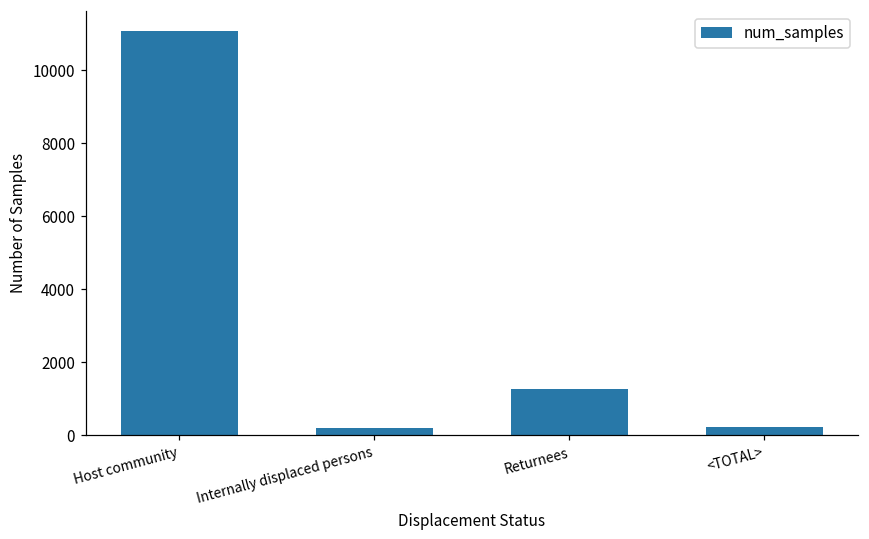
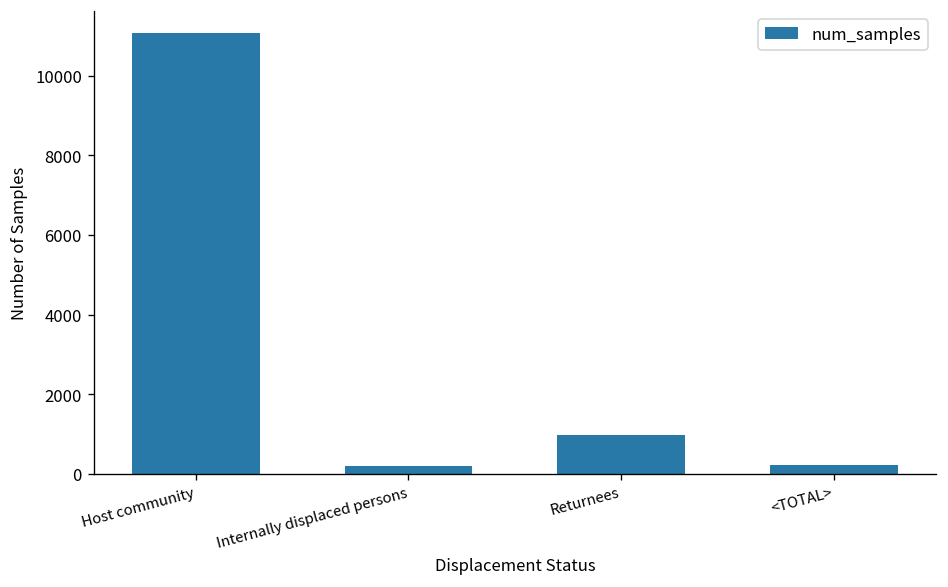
  {
    "Host community": 11100,
    "Internally displaced persons": 200,
-   "Returnees": 1300,
+   "Returnees": 1000,
    "<TOTAL>": 200
  }
